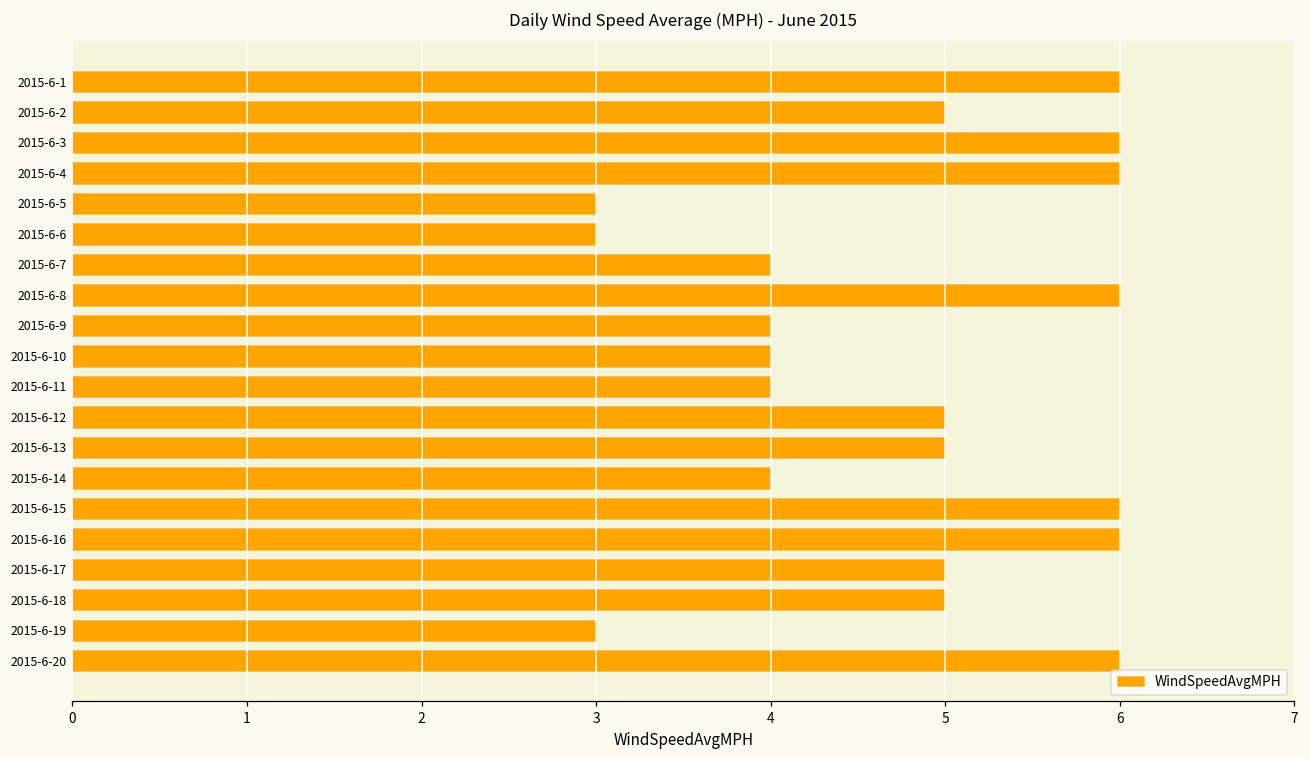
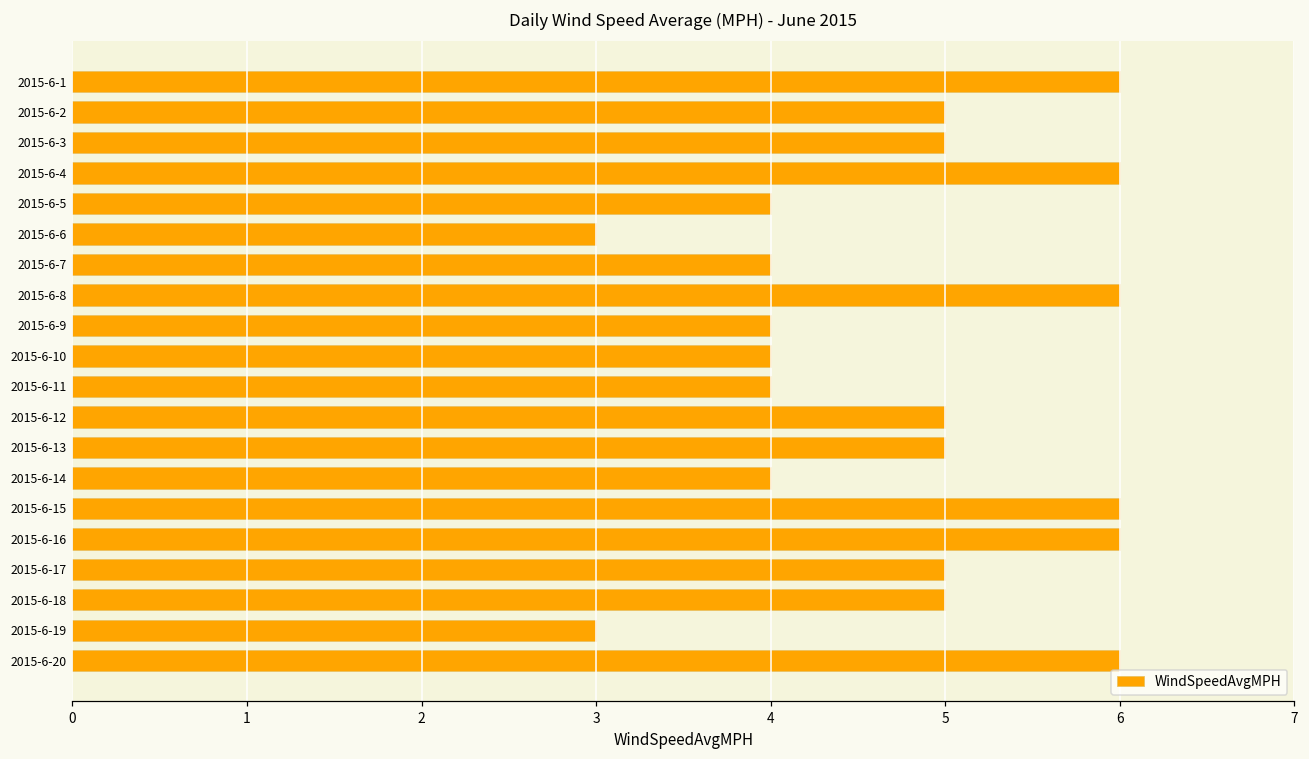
  {
    "2015-6-1": 6,
    "2015-6-2": 5,
-   "2015-6-3": 6,
+   "2015-6-3": 5,
    "2015-6-4": 6,
-   "2015-6-5": 3,
+   "2015-6-5": 4,
    "2015-6-6": 3,
    "2015-6-7": 4,
    "2015-6-8": 6,
    "2015-6-9": 4,
    "2015-6-10": 4,
    "2015-6-11": 4,
    "2015-6-12": 5,
    "2015-6-13": 5,
    "2015-6-14": 4,
    "2015-6-15": 6,
    "2015-6-16": 6,
    "2015-6-17": 5,
    "2015-6-18": 5,
    "2015-6-19": 3,
    "2015-6-20": 6
  }
